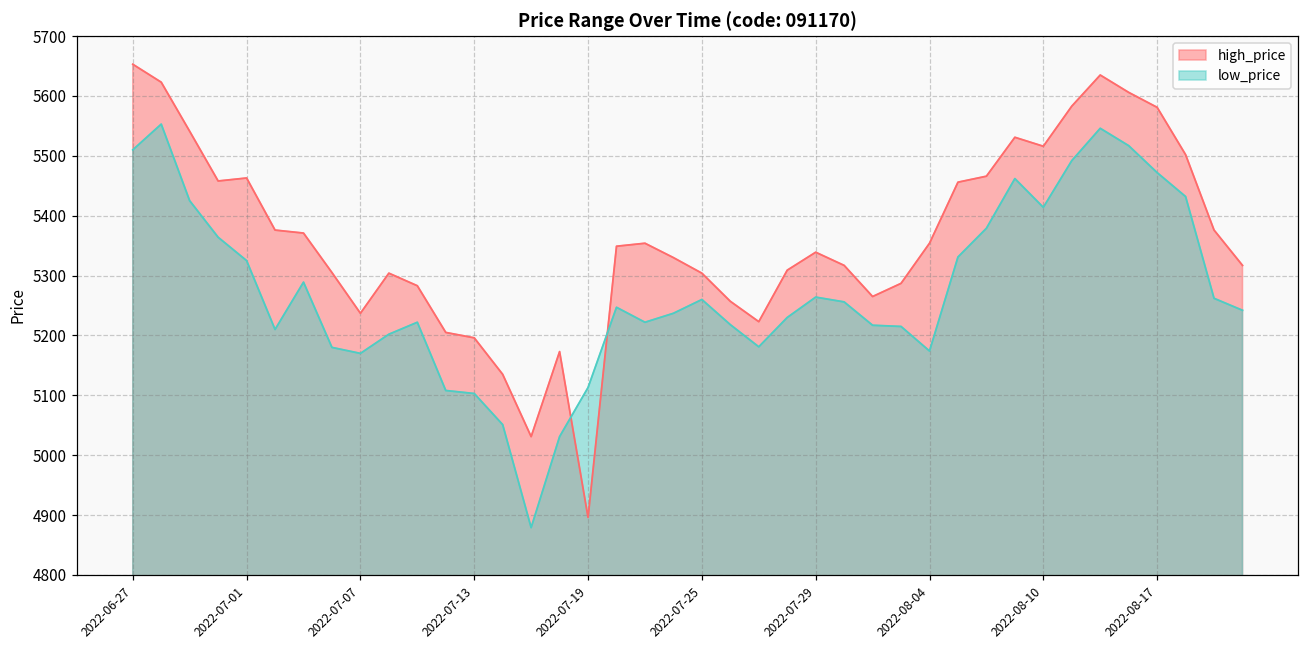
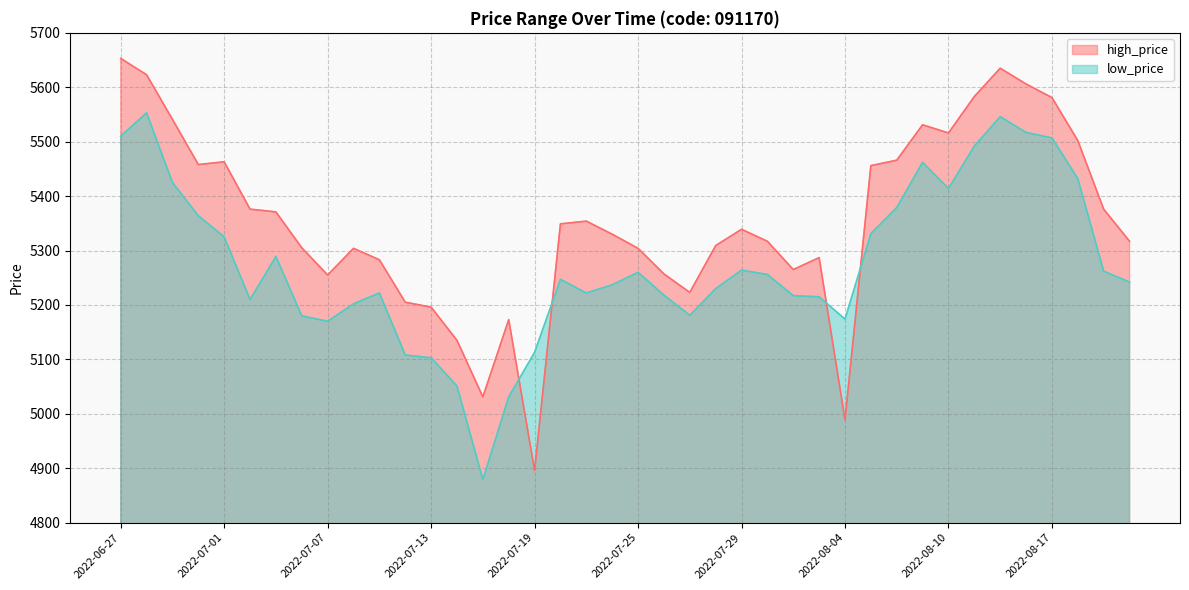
  {
    "high_price": {
      "2022-06-27": 5650,
      "2022-07-01": 5460,
-     "2022-07-07": 5240,
+     "2022-07-07": 5260,
      "2022-07-13": 5200,
      "2022-07-19": 4900,
      "2022-07-25": 5300,
      "2022-07-29": 5340,
-     "2022-08-04": 5350,
+     "2022-08-04": 4990,
      "2022-08-10": 5520,
      "2022-08-17": 5580
    },
    "low_price": {
      "2022-06-27": 5510,
      "2022-07-01": 5330,
      "2022-07-07": 5170,
      "2022-07-13": 5100,
      "2022-07-19": 5110,
      "2022-07-25": 5260,
      "2022-07-29": 5260,
      "2022-08-04": 5170,
      "2022-08-10": 5410,
-     "2022-08-17": 5470
+     "2022-08-17": 5510
    }
  }
